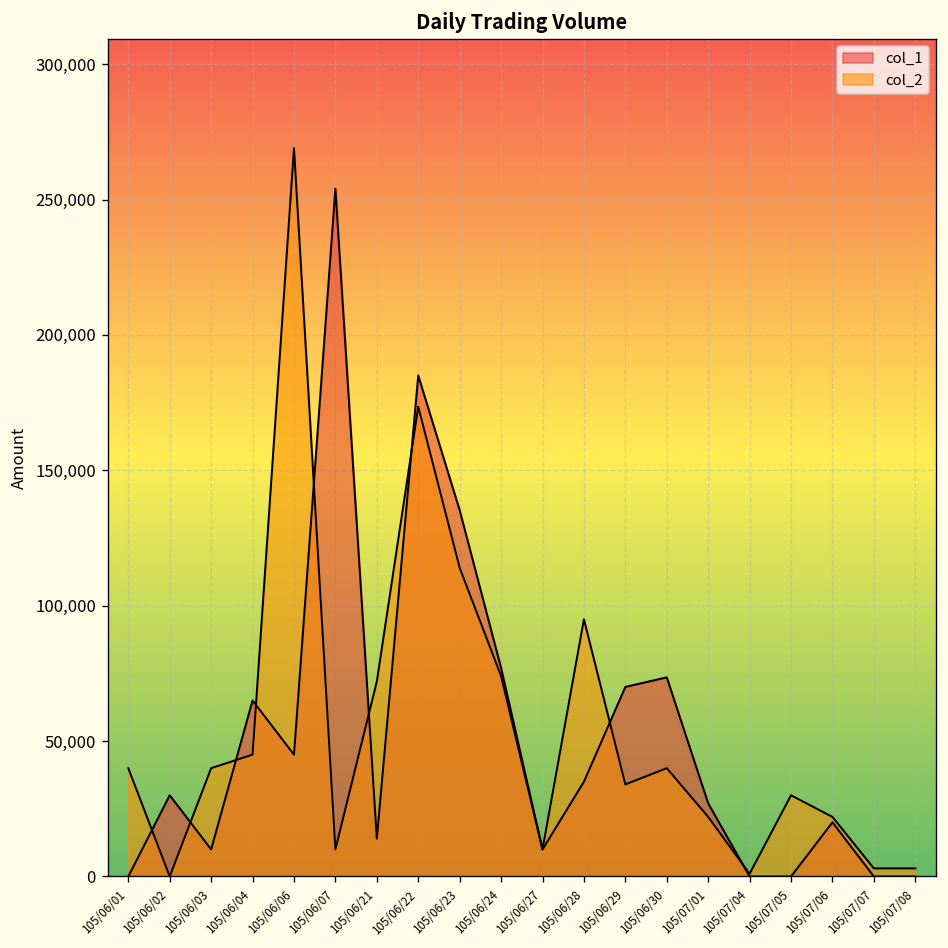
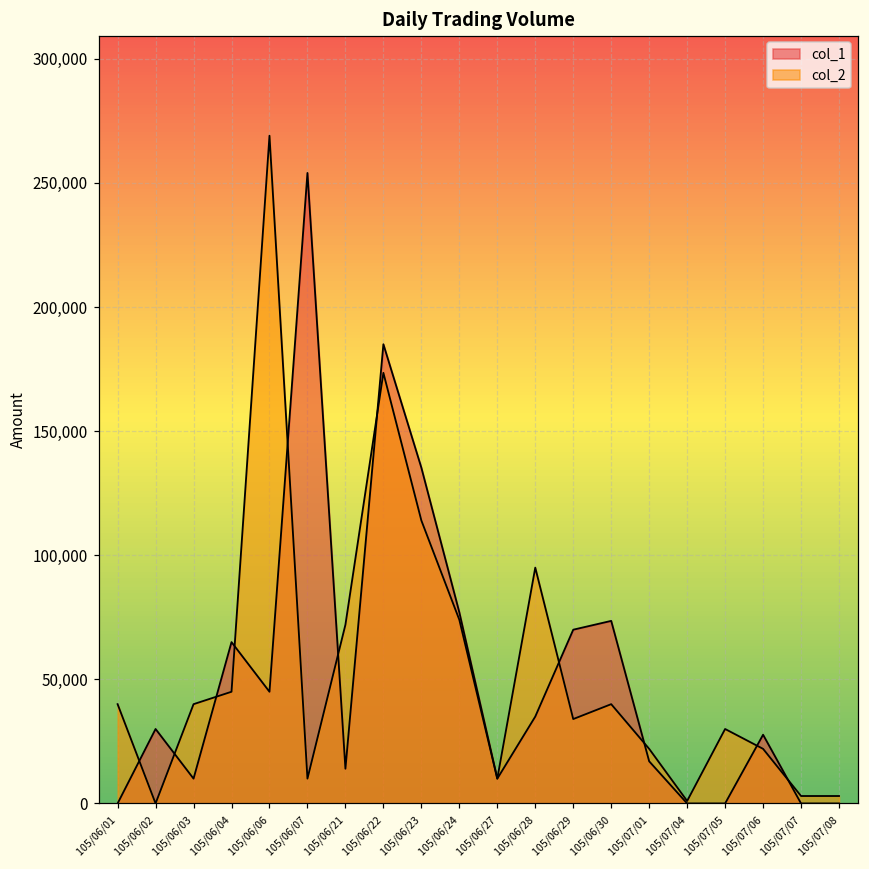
  {
    "col_1": {
      "105/06/01": "0",
      "105/06/02": "30,000",
      "105/06/03": "10,000",
      "105/06/04": "65,000",
      "105/06/06": "45,000",
      "105/06/07": "254,000",
      "105/06/21": "14,000",
      "105/06/22": "185,000",
      "105/06/23": "135,000",
      "105/06/24": "77,000",
      "105/06/28": "35,000",
      "105/06/29": "70,000",
      "105/06/30": "74,000",
-     "105/07/01": "27,000",
+     "105/07/01": "17,000",
      "105/07/05": "0",
-     "105/07/06": "20,000",
+     "105/07/06": "28,000",
      "105/07/07": "0",
      "105/07/08": "0"
    },
    "col_2": {
      "105/06/01": "40,000",
      "105/06/02": "0",
      "105/06/03": "40,000",
      "105/06/04": "45,000",
      "105/06/06": "269,000",
      "105/06/07": "10,000",
      "105/06/21": "72,000",
      "105/06/22": "173,000",
      "105/06/23": "114,000",
      "105/06/24": "74,000",
      "105/06/28": "95,000",
      "105/06/29": "34,000",
      "105/06/30": "40,000",
      "105/07/01": "22,000",
      "105/07/05": "30,000",
      "105/07/06": "22,000",
      "105/07/07": "3,000",
      "105/07/08": "3,000"
    }
  }
